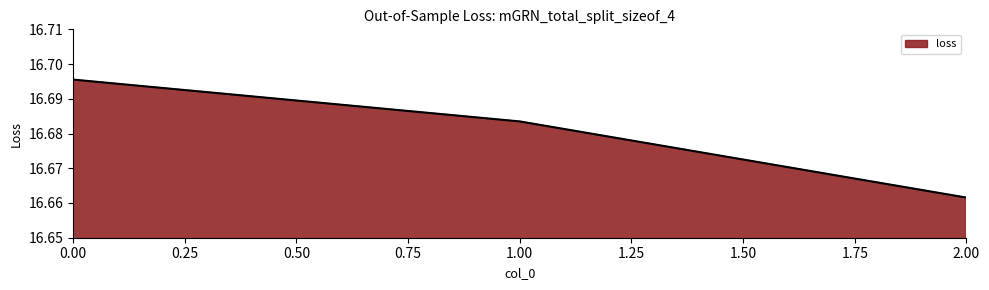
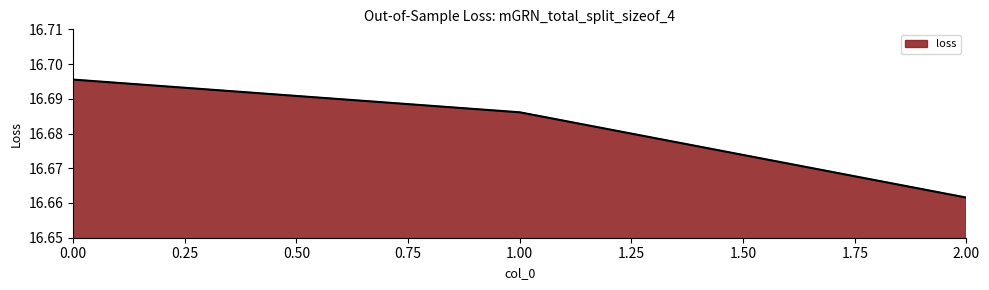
  {
    "0.00": 16.696,
-   "1.00": 16.683,
+   "1.00": 16.686,
    "2.00": 16.662
  }
